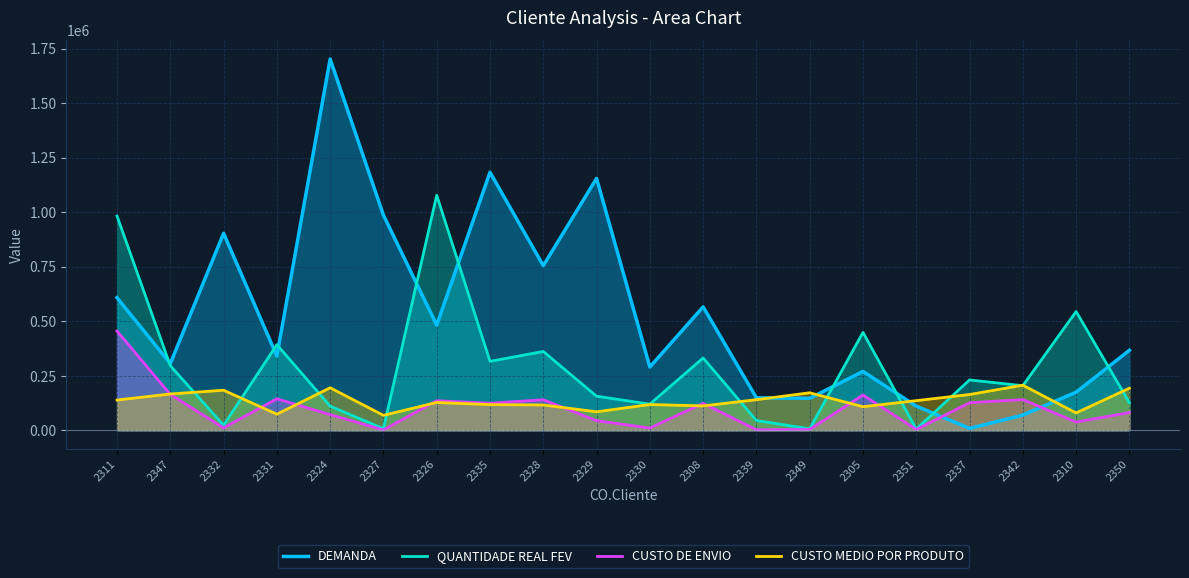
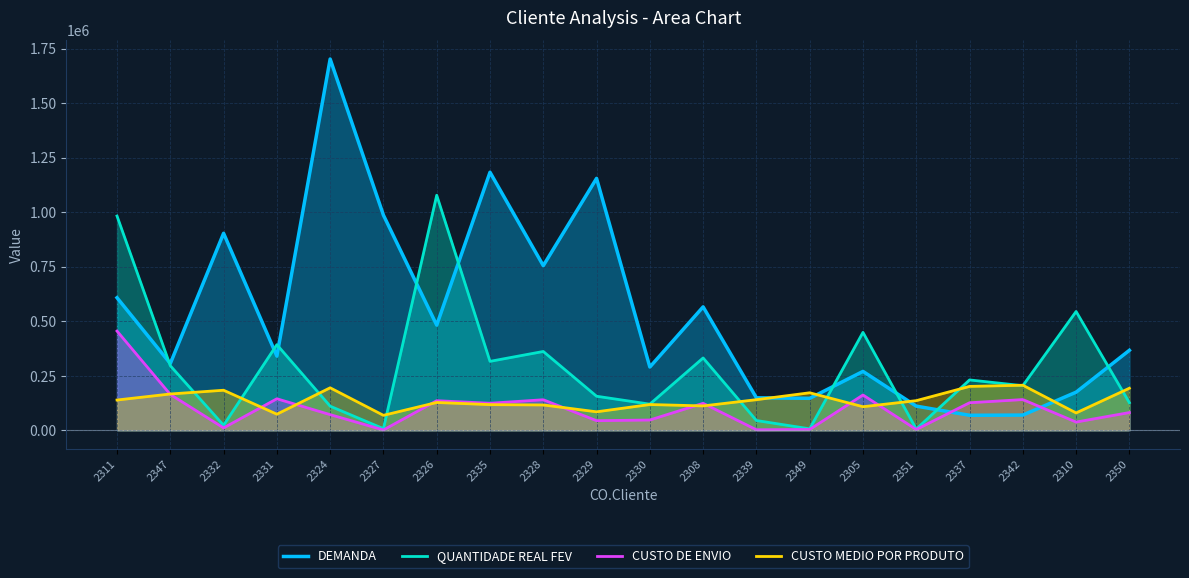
  {
    "DEMANDA": {
      "2311": 610000,
      "2332": 900000,
      "2331": 340000,
      "2324": 1700000,
      "2327": 990000,
      "2326": 480000,
      "2335": 1180000,
      "2328": 750000,
      "2329": 1160000,
      "2330": 290000,
      "2308": 570000,
      "2349": 150000,
      "2305": 270000,
      "2351": 110000,
-     "2337": 10000,
+     "2337": 70000,
      "2342": 70000,
      "2310": 170000,
      "2350": 370000
    },
    "QUANTIDADE REAL FEV": {
      "2311": 980000,
      "2332": 20000,
      "2331": 390000,
      "2324": 110000,
      "2326": 1080000,
      "2335": 320000,
      "2328": 360000,
      "2329": 160000,
      "2308": 330000,
      "2339": 40000,
      "2305": 450000,
      "2337": 230000,
      "2310": 540000,
      "2350": 130000
    },
    "CUSTO DE ENVIO": {
      "2311": 460000,
      "2332": 10000,
      "2331": 140000,
      "2324": 70000,
      "2328": 140000,
      "2329": 40000,
-     "2330": 10000,
+     "2330": 50000,
      "2308": 120000,
      "2339": 0,
      "2305": 160000,
      "2337": 130000,
      "2342": 140000,
      "2310": 40000,
      "2350": 80000
    },
    "CUSTO MEDIO POR PRODUTO": {
      "2311": 140000,
      "2332": 180000,
      "2331": 70000,
      "2324": 190000,
      "2327": 70000,
      "2328": 120000,
      "2329": 80000,
      "2308": 110000,
      "2349": 170000,
      "2305": 110000,
      "2351": 140000,
-     "2337": 160000,
+     "2337": 200000,
      "2310": 80000,
      "2350": 190000
    }
  }
